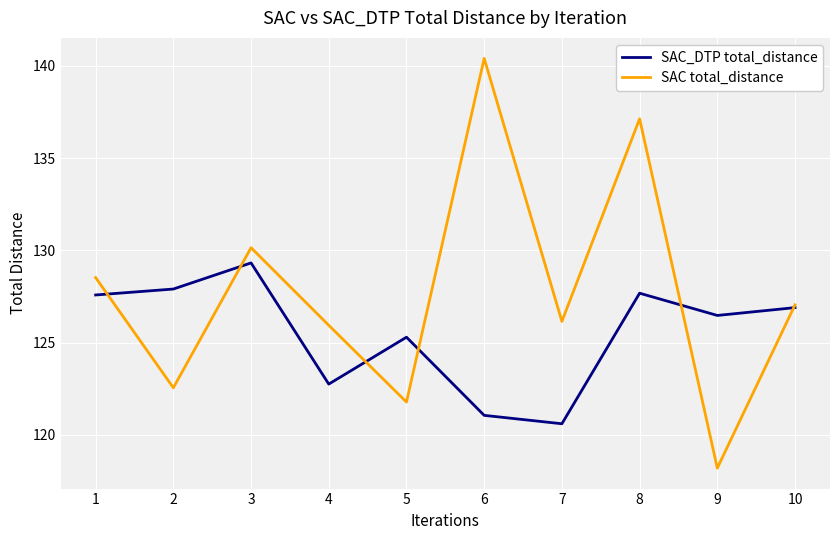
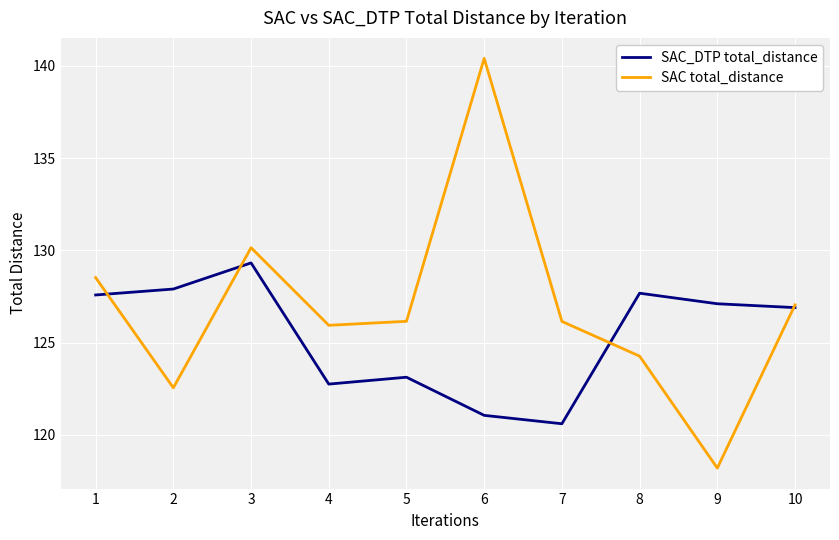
  {
    "SAC_DTP total_distance": {
      "1": 127.6,
      "2": 127.9,
      "3": 129.3,
      "4": 122.7,
-     "5": 125.3,
+     "5": 123.1,
      "6": 121.1,
      "7": 120.6,
      "8": 127.7,
-     "9": 126.5,
+     "9": 127.1,
      "10": 126.9
    },
    "SAC total_distance": {
      "1": 128.5,
      "2": 122.5,
      "3": 130.1,
      "4": 125.9,
-     "5": 121.8,
+     "5": 126.2,
      "6": 140.4,
      "7": 126.1,
-     "8": 137.1,
+     "8": 124.3,
      "9": 118.2,
      "10": 127.0
    }
  }
